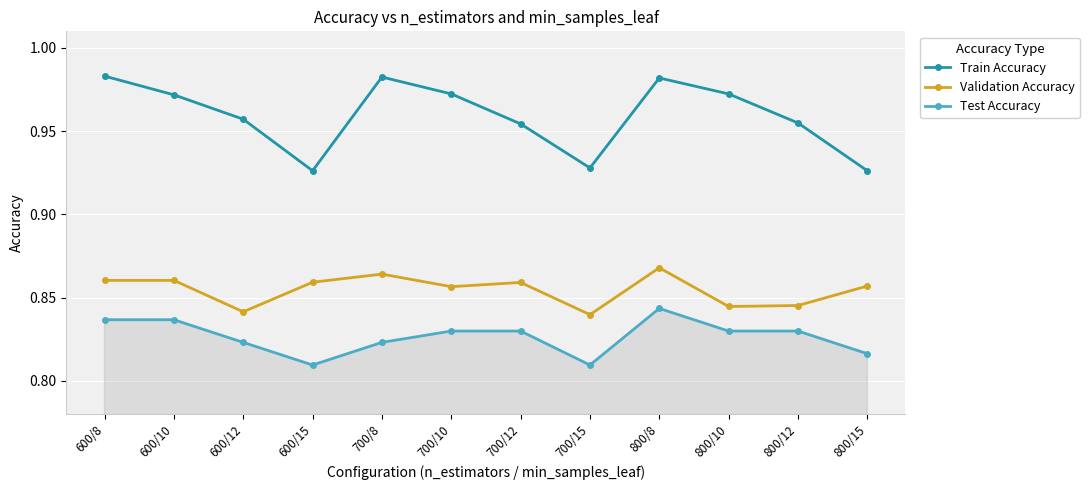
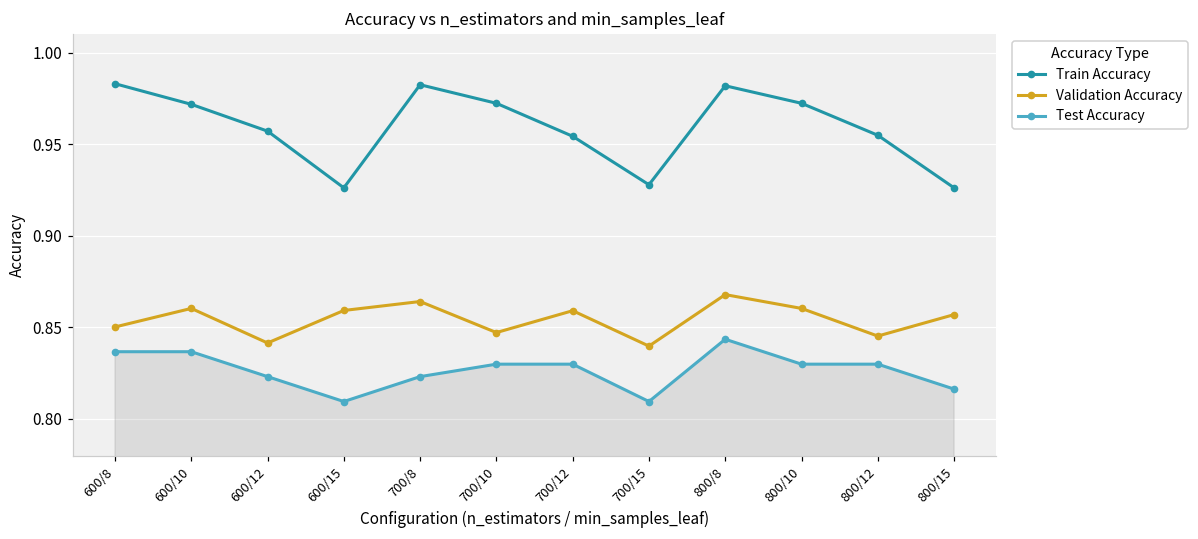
  {
    "Validation Accuracy": {
-     "600/8": 0.860,
+     "600/8": 0.850,
      "600/10": 0.860,
      "600/12": 0.842,
      "600/15": 0.859,
      "700/8": 0.864,
-     "700/10": 0.857,
+     "700/10": 0.847,
      "700/12": 0.859,
      "700/15": 0.840,
      "800/8": 0.868,
-     "800/10": 0.845,
+     "800/10": 0.860,
      "800/12": 0.845,
      "800/15": 0.857
    }
  }
